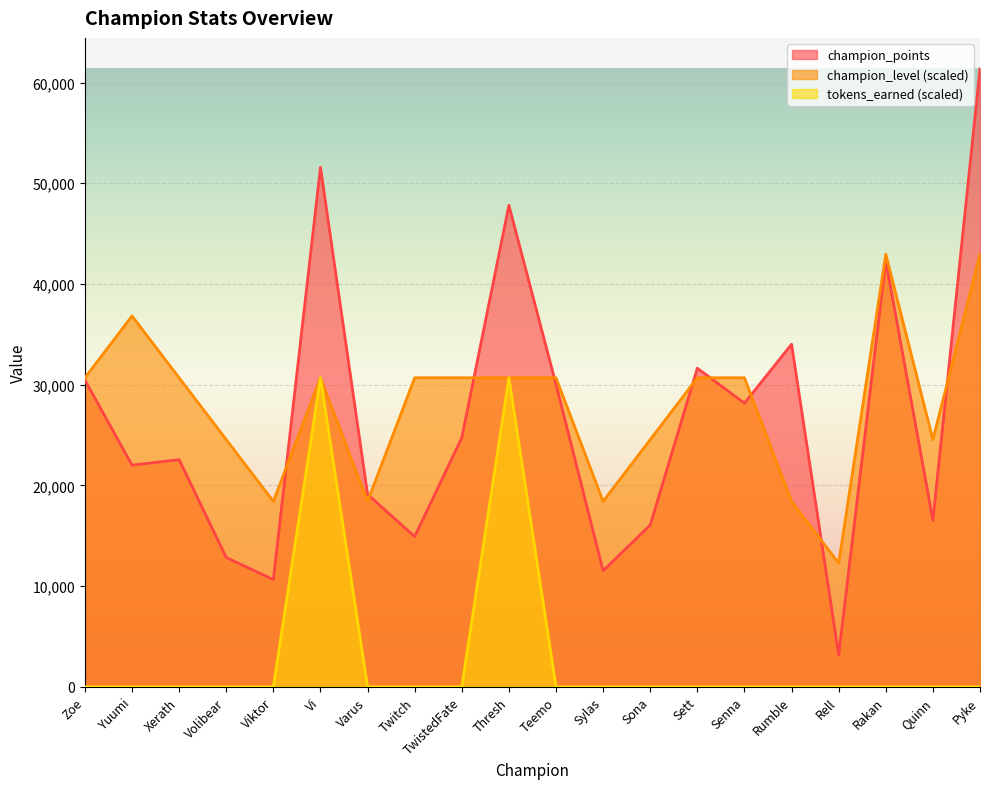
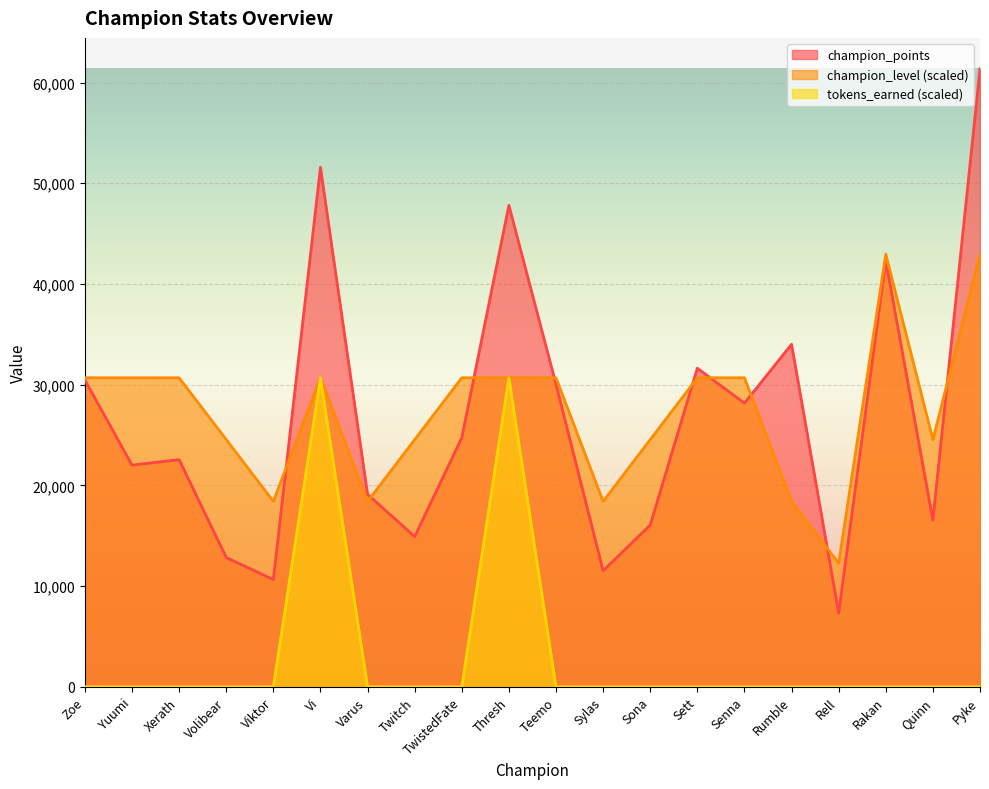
  {
    "champion_points": {
      "Yuumi": "22,000",
      "Xerath": "22,600",
      "Volibear": "12,800",
      "Viktor": "10,600",
      "Vi": "51,600",
      "Varus": "19,100",
      "Twitch": "14,900",
      "TwistedFate": "24,700",
      "Thresh": "47,800",
      "Teemo": "30,000",
      "Sylas": "11,500",
      "Sona": "16,100",
      "Sett": "31,600",
      "Senna": "28,200",
      "Rumble": "34,000",
-     "Rell": "3,200",
+     "Rell": "7,300",
      "Rakan": "42,300",
      "Quinn": "16,500",
      "Pyke": "61,400"
    },
    "champion_level (scaled)": {
-     "Yuumi": "36,800",
+     "Yuumi": "30,700",
      "Xerath": "30,700",
      "Volibear": "24,500",
      "Viktor": "18,400",
      "Varus": "18,400",
-     "Twitch": "30,700",
+     "Twitch": "24,500",
      "TwistedFate": "30,700",
      "Teemo": "30,700",
      "Sylas": "18,400",
      "Sona": "24,500",
      "Sett": "30,700",
      "Senna": "30,700",
      "Rumble": "18,400",
      "Rell": "12,300",
      "Rakan": "43,000",
      "Quinn": "24,500",
      "Pyke": "43,000"
    },
    "tokens_earned (scaled)": {
      "Zoe": "0",
      "Yuumi": "0",
      "Xerath": "0",
      "Volibear": "0",
      "Viktor": "0",
      "Varus": "0",
      "Twitch": "0",
      "TwistedFate": "0",
      "Teemo": "0",
      "Sylas": "0",
      "Sona": "0",
      "Sett": "0",
      "Senna": "0",
      "Rumble": "0",
      "Rell": "0",
      "Rakan": "0",
      "Quinn": "0",
      "Pyke": "0"
    }
  }
